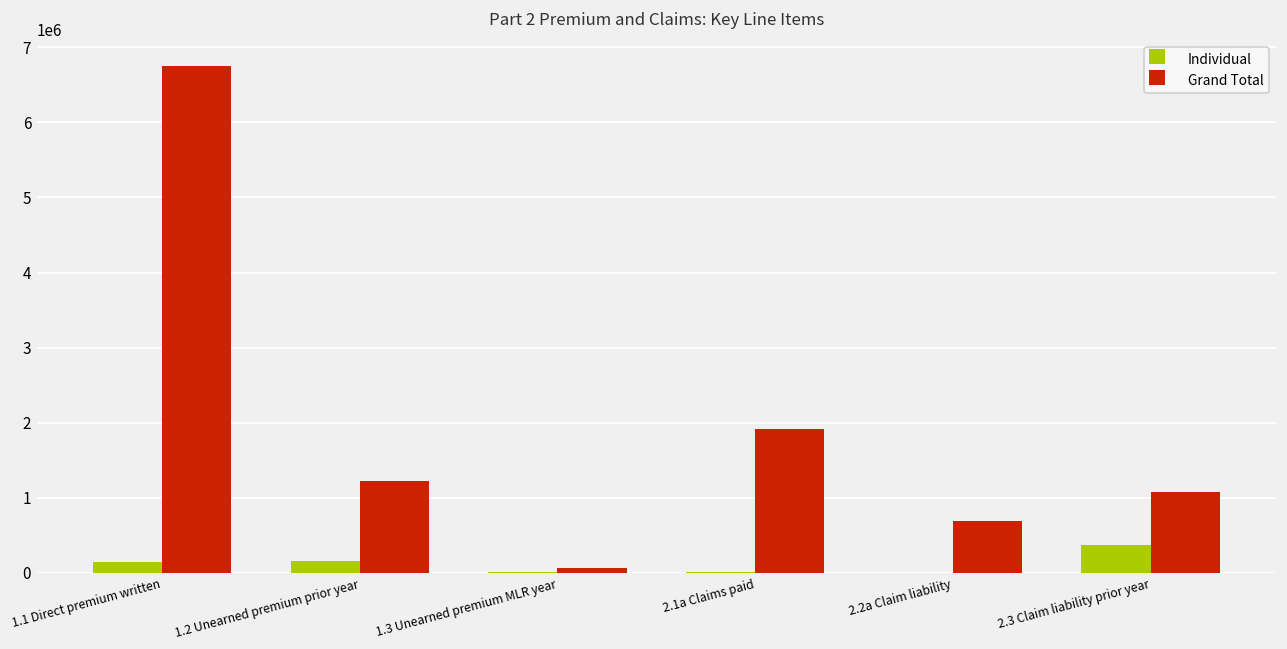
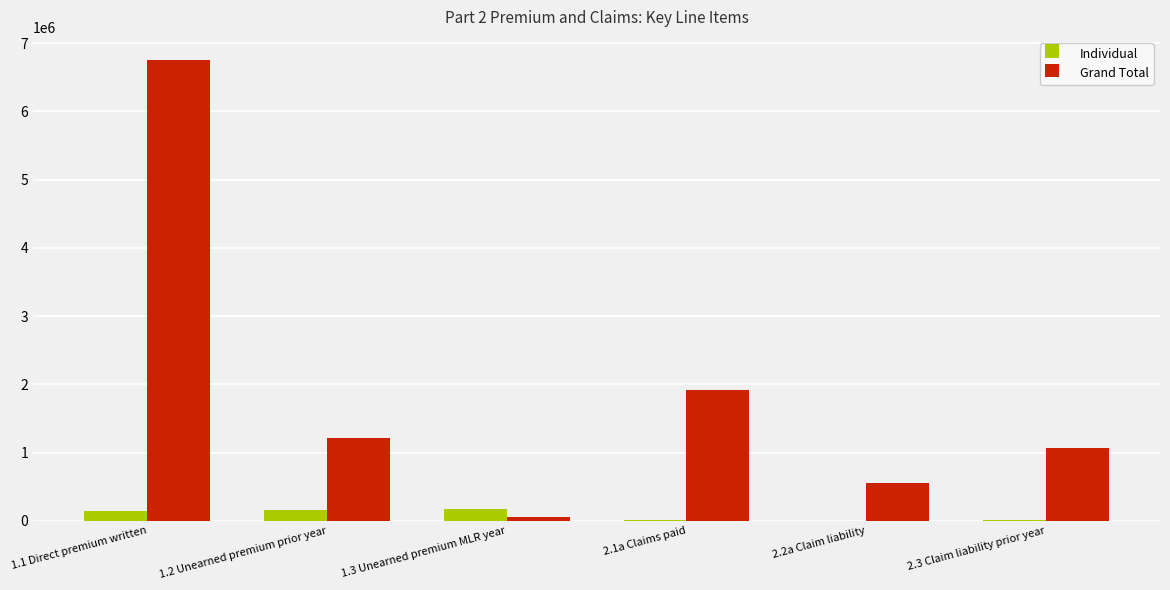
  {
    "Individual": {
      "1.1 Direct premium written": 100000,
      "1.2 Unearned premium prior year": 200000,
-     "1.3 Unearned premium MLR year": 0,
-     "2.3 Claim liability prior year": 400000
+     "1.3 Unearned premium MLR year": 200000,
+     "2.3 Claim liability prior year": 0
    },
    "Grand Total": {
      "1.1 Direct premium written": 6800000,
      "1.2 Unearned premium prior year": 1200000,
      "1.3 Unearned premium MLR year": 100000,
      "2.1a Claims paid": 1900000,
-     "2.2a Claim liability": 700000,
+     "2.2a Claim liability": 600000,
      "2.3 Claim liability prior year": 1100000
    }
  }
